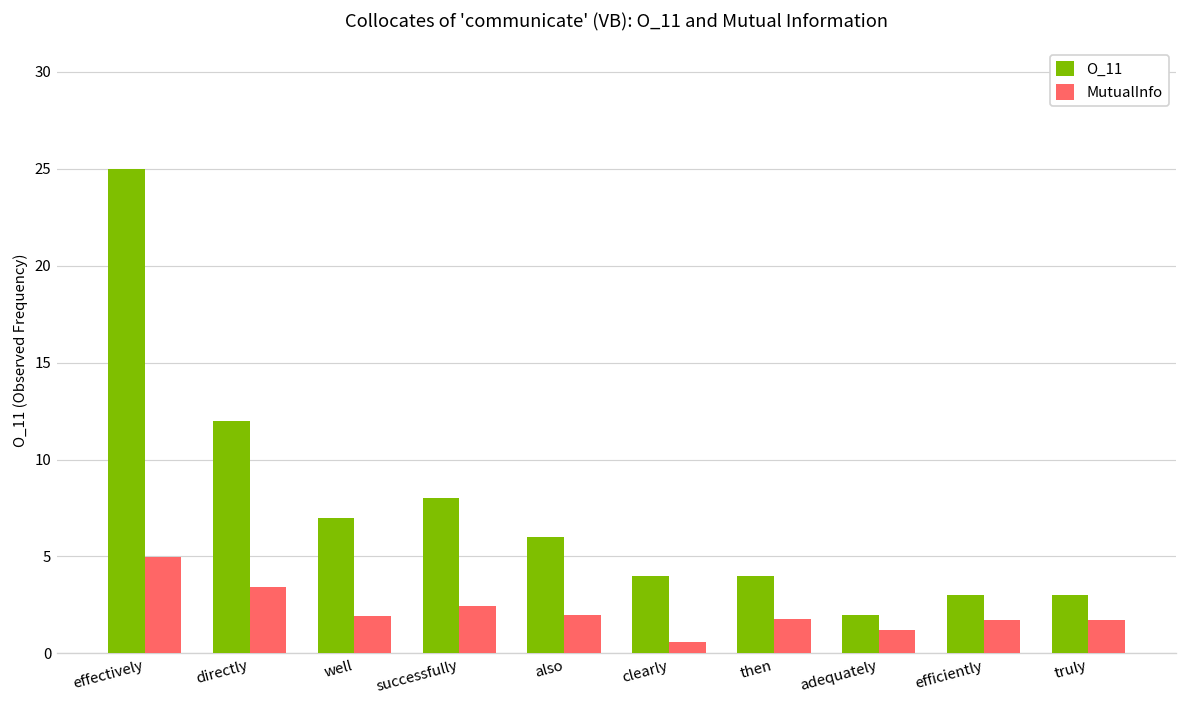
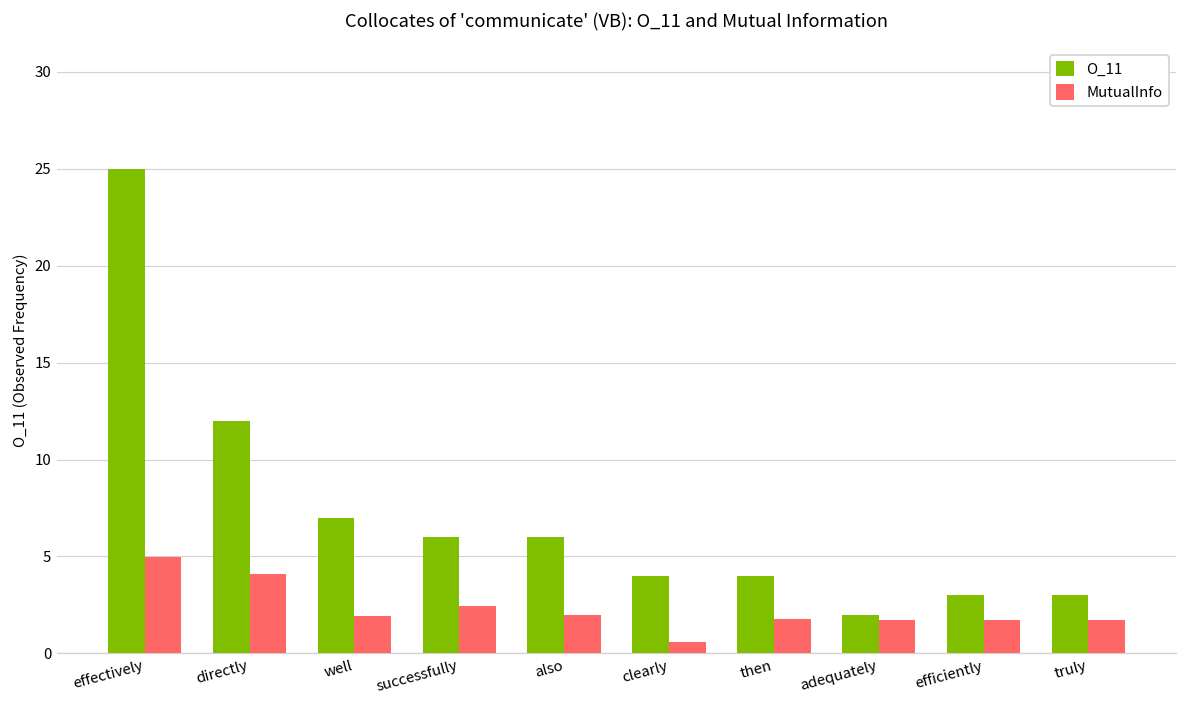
  {
    "O_11": {
      "effectively": 25,
      "directly": 12,
      "well": 7,
-     "successfully": 8,
+     "successfully": 6,
      "also": 6,
      "clearly": 4,
      "then": 4,
      "adequately": 2,
      "efficiently": 3,
      "truly": 3
    },
    "MutualInfo": {
      "effectively": 5.0,
-     "directly": 3.4,
+     "directly": 4.1,
      "well": 1.9,
      "successfully": 2.4,
      "also": 2.0,
      "clearly": 0.6,
      "then": 1.8,
-     "adequately": 1.2,
+     "adequately": 1.7,
      "efficiently": 1.7,
      "truly": 1.7
    }
  }
